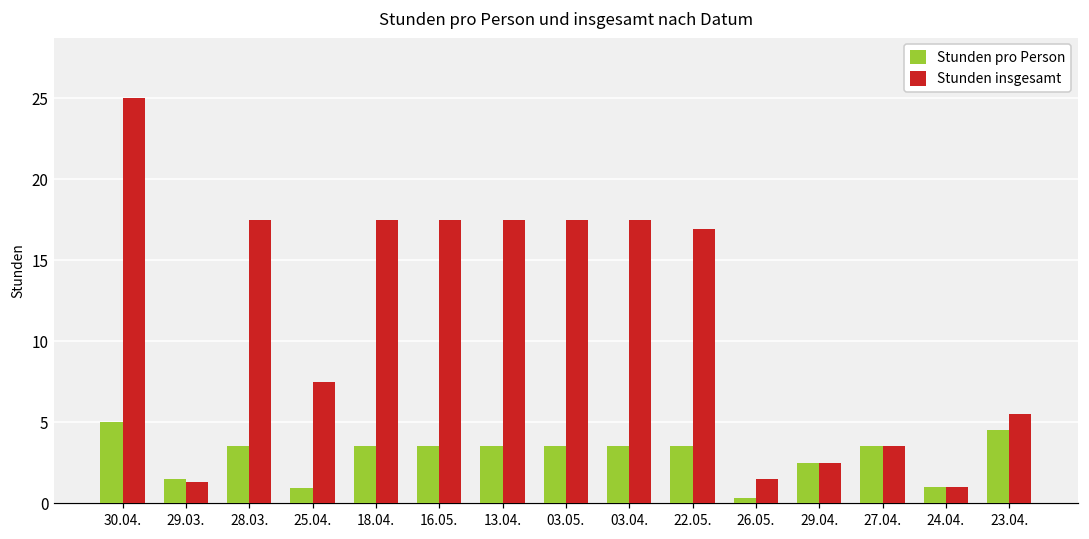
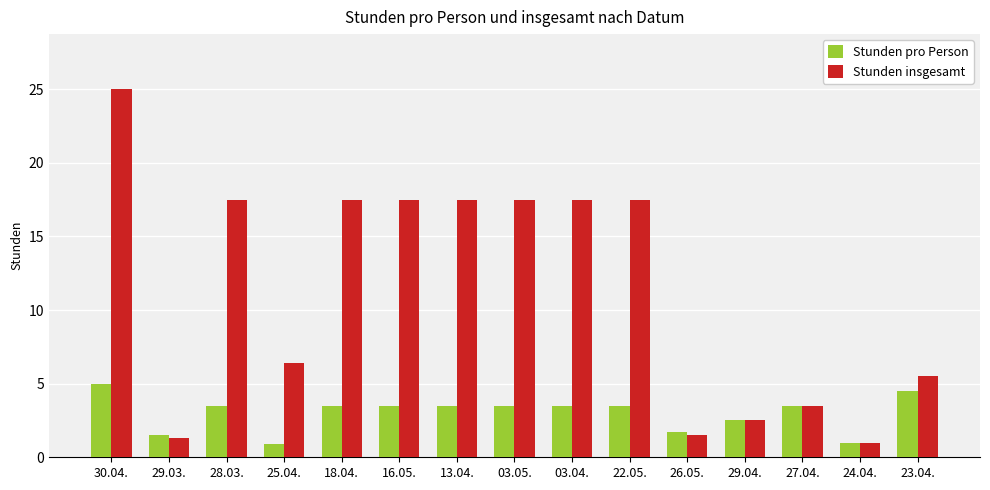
  {
    "Stunden pro Person": {
      "30.04.": 5.0,
      "29.03.": 1.5,
      "28.03.": 3.5,
      "25.04.": 0.9,
      "18.04.": 3.5,
      "16.05.": 3.5,
      "13.04.": 3.5,
      "03.05.": 3.5,
      "03.04.": 3.5,
      "22.05.": 3.5,
-     "26.05.": 0.3,
+     "26.05.": 1.7,
      "29.04.": 2.5,
      "27.04.": 3.5,
      "24.04.": 1.0,
      "23.04.": 4.5
    },
    "Stunden insgesamt": {
      "30.04.": 25.0,
      "29.03.": 1.3,
      "28.03.": 17.5,
-     "25.04.": 7.5,
+     "25.04.": 6.4,
      "18.04.": 17.5,
      "16.05.": 17.5,
      "13.04.": 17.5,
      "03.05.": 17.5,
      "03.04.": 17.5,
-     "22.05.": 16.9,
+     "22.05.": 17.5,
      "26.05.": 1.5,
      "29.04.": 2.5,
      "27.04.": 3.5,
      "24.04.": 1.0,
      "23.04.": 5.5
    }
  }
